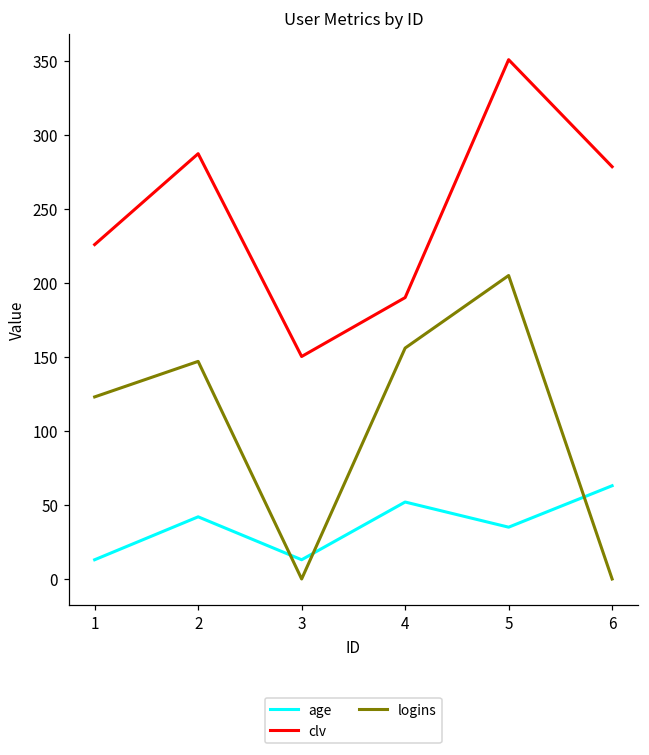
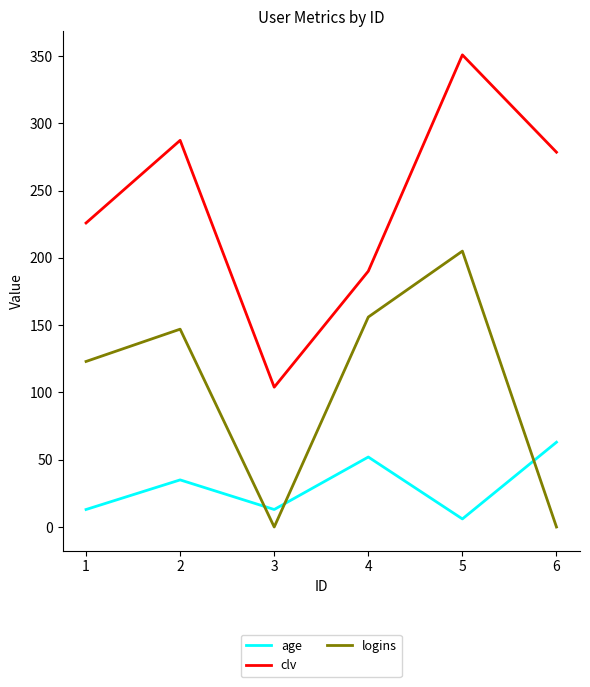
  {
    "age": {
      "1": 13,
-     "2": 42,
+     "2": 35,
      "3": 13,
      "4": 52,
-     "5": 35,
+     "5": 6,
      "6": 63
    },
    "clv": {
      "1": 226,
      "2": 287,
-     "3": 150,
+     "3": 104,
      "4": 190,
      "5": 351,
      "6": 279
    },
    "logins": {
      "1": 123,
      "2": 147,
      "3": 0,
      "4": 156,
      "5": 205,
      "6": 0
    }
  }
